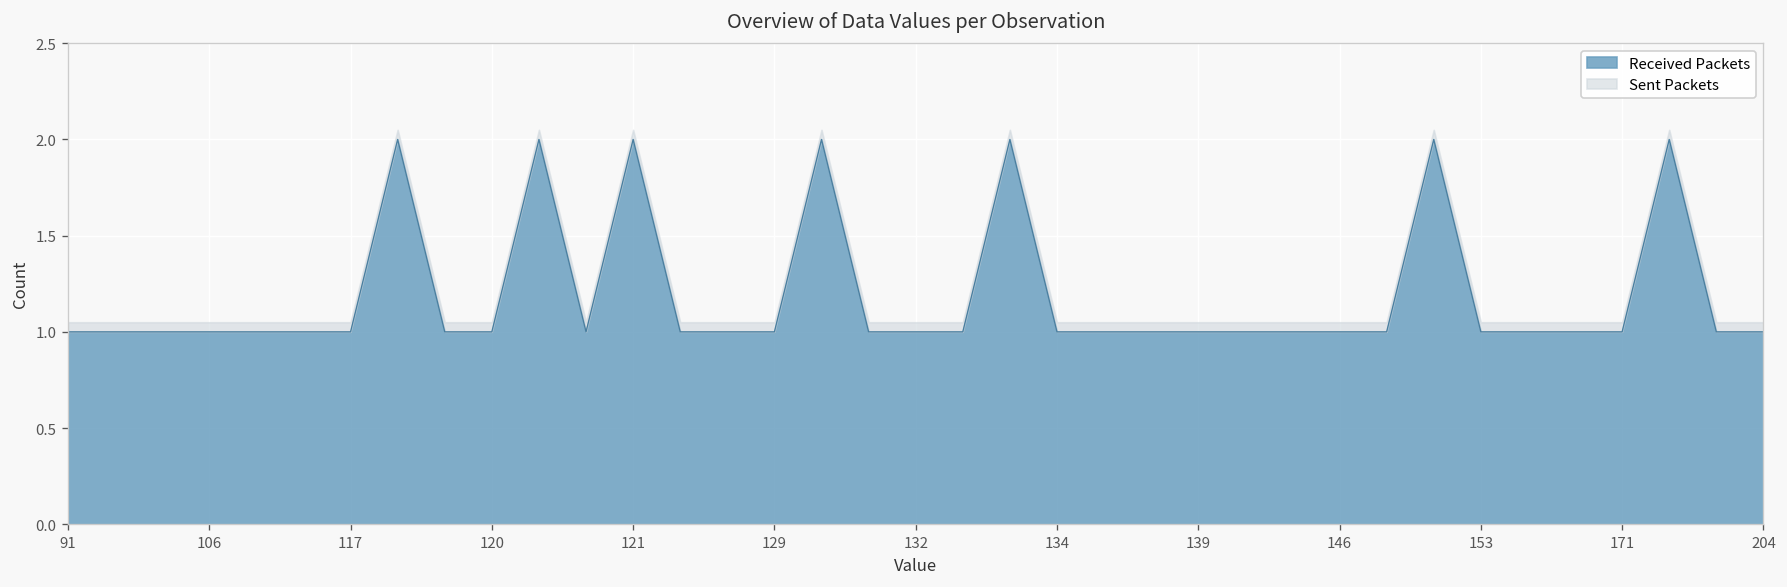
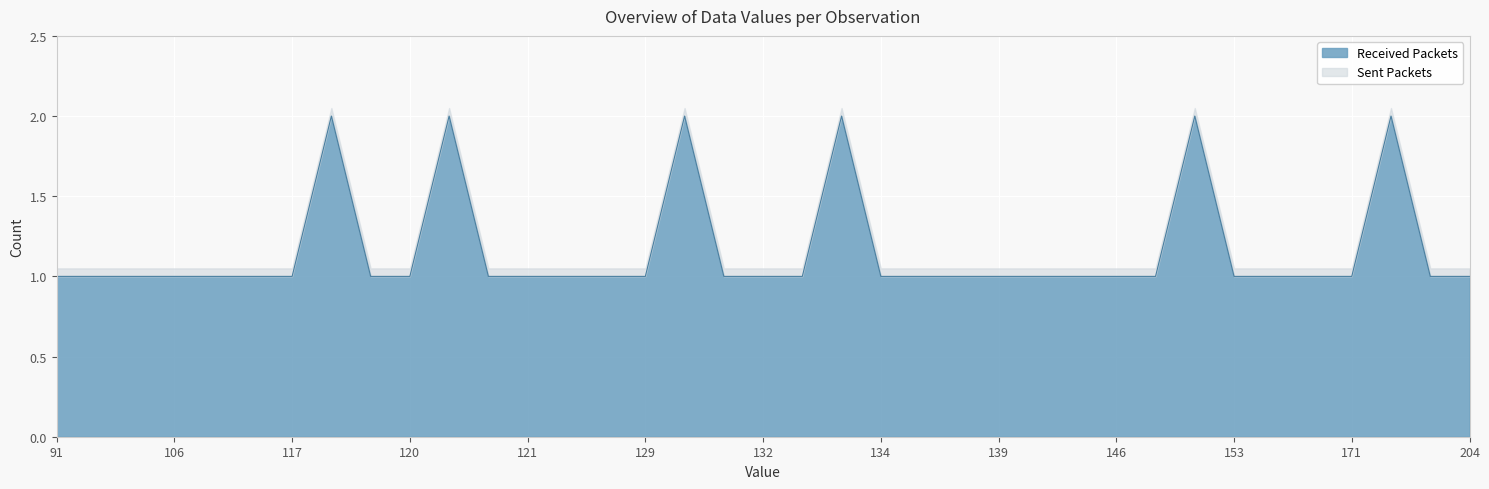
  {
    "Received Packets": {
      "91": 1,
      "106": 1,
      "117": 1,
      "120": 1,
-     "121": 2,
+     "121": 1,
      "129": 1,
      "132": 1,
      "134": 1,
      "139": 1,
      "146": 1,
      "153": 1,
      "171": 1,
      "204": 1
    },
    "Sent Packets": {
      "91": 0.05,
      "106": 0.05,
      "117": 0.05,
      "120": 0.05,
      "121": 0.05,
      "129": 0.05,
      "132": 0.05,
      "134": 0.05,
      "139": 0.05,
      "146": 0.05,
      "153": 0.05,
      "171": 0.05,
      "204": 0.05
    }
  }
